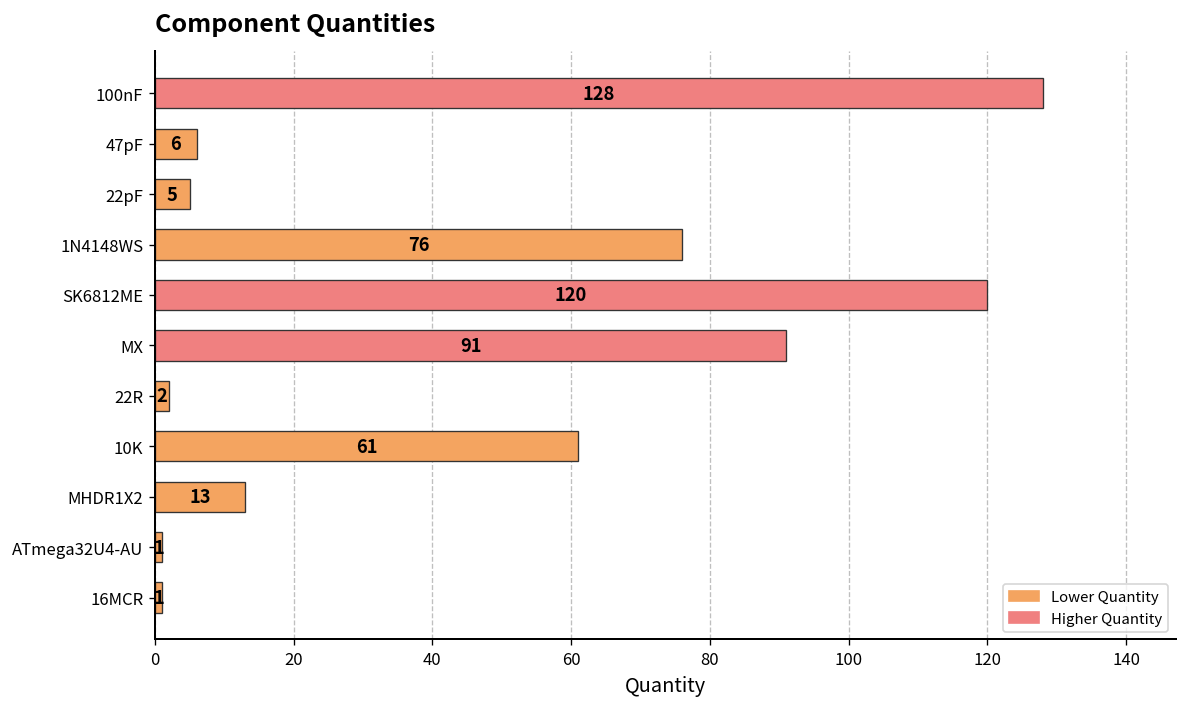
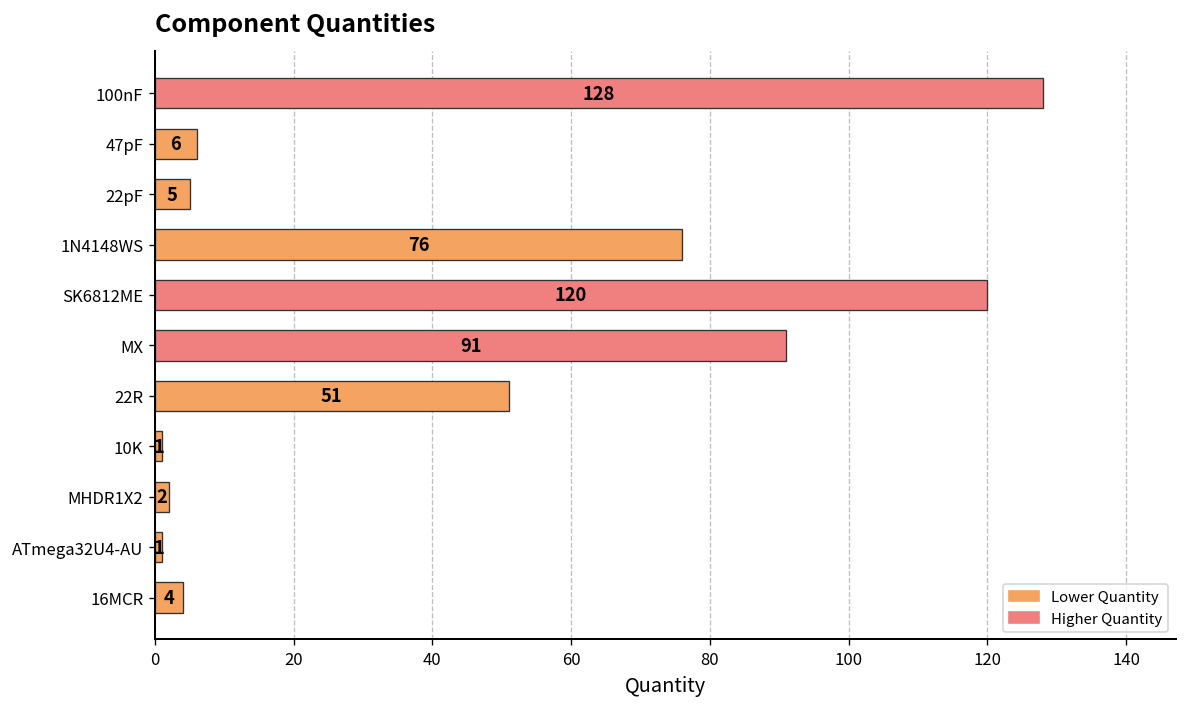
  {
    "100nF": 128,
    "47pF": 6,
    "22pF": 5,
    "1N4148WS": 76,
    "SK6812ME": 120,
    "MX": 91,
-   "22R": 2,
-   "10K": 61,
-   "MHDR1X2": 13,
+   "22R": 51,
+   "10K": 1,
+   "MHDR1X2": 2,
    "ATmega32U4-AU": 1,
-   "16MCR": 1
+   "16MCR": 4
  }
